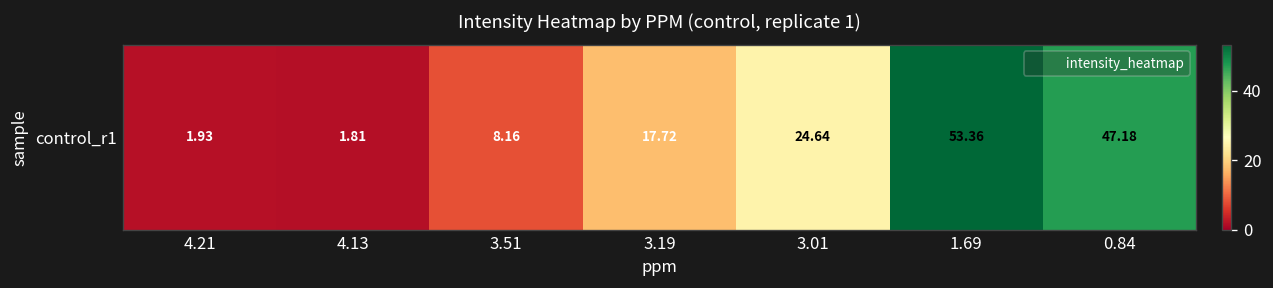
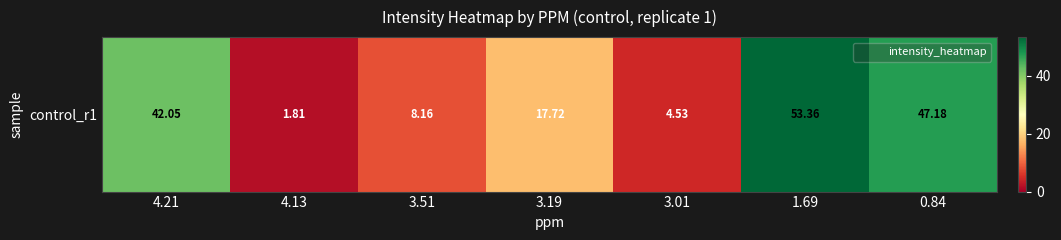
  {
    "control_r1": {
-     "4.21": 1.93,
+     "4.21": 42.05,
      "4.13": 1.81,
      "3.51": 8.16,
      "3.19": 17.72,
-     "3.01": 24.64,
+     "3.01": 4.53,
      "1.69": 53.36,
      "0.84": 47.18
    }
  }
